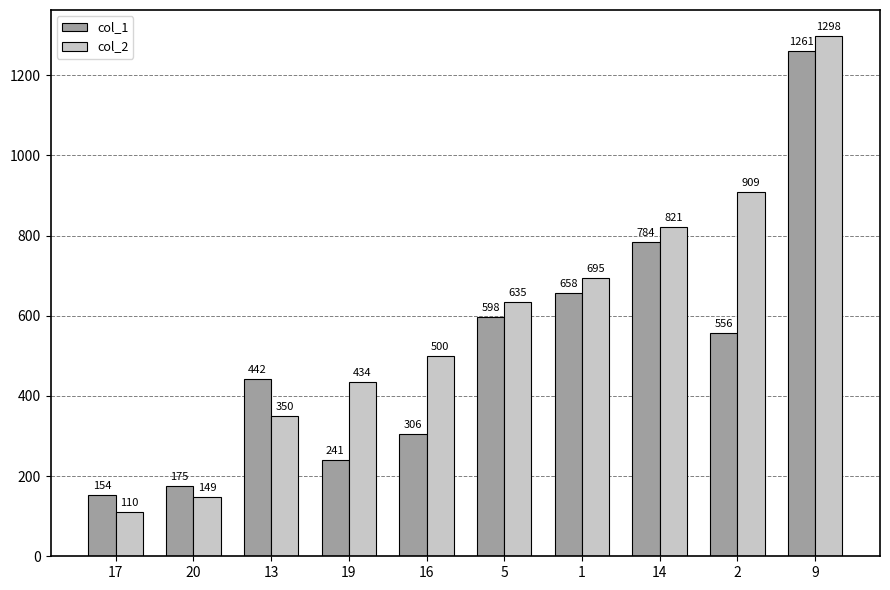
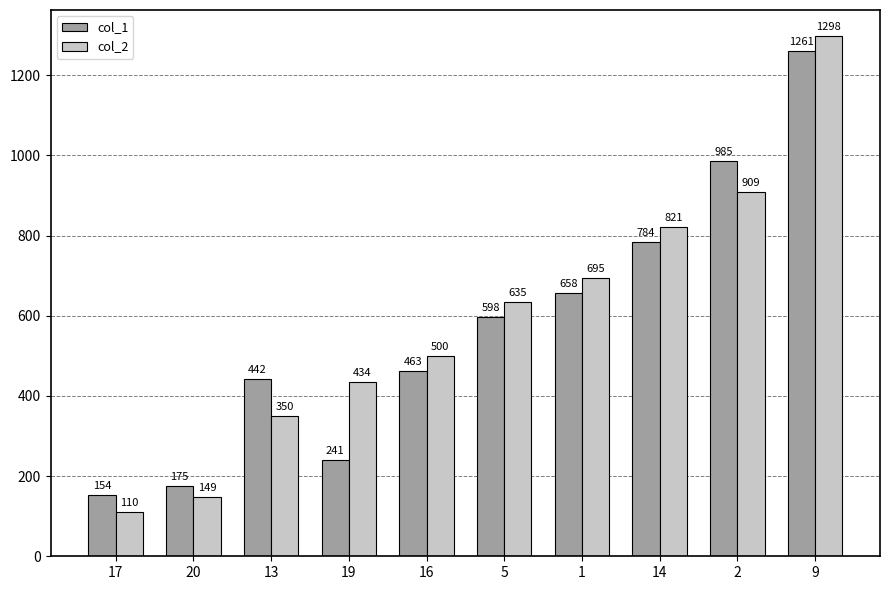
  {
    "col_1": {
      "17": 154,
      "20": 175,
      "13": 442,
      "19": 241,
-     "16": 306,
+     "16": 463,
      "5": 598,
      "1": 658,
      "14": 784,
-     "2": 556,
+     "2": 985,
      "9": 1261
    },
    "col_2": {
      "17": 110,
      "20": 149,
      "13": 350,
      "19": 434,
      "16": 500,
      "5": 635,
      "1": 695,
      "14": 821,
      "2": 909,
      "9": 1298
    }
  }
